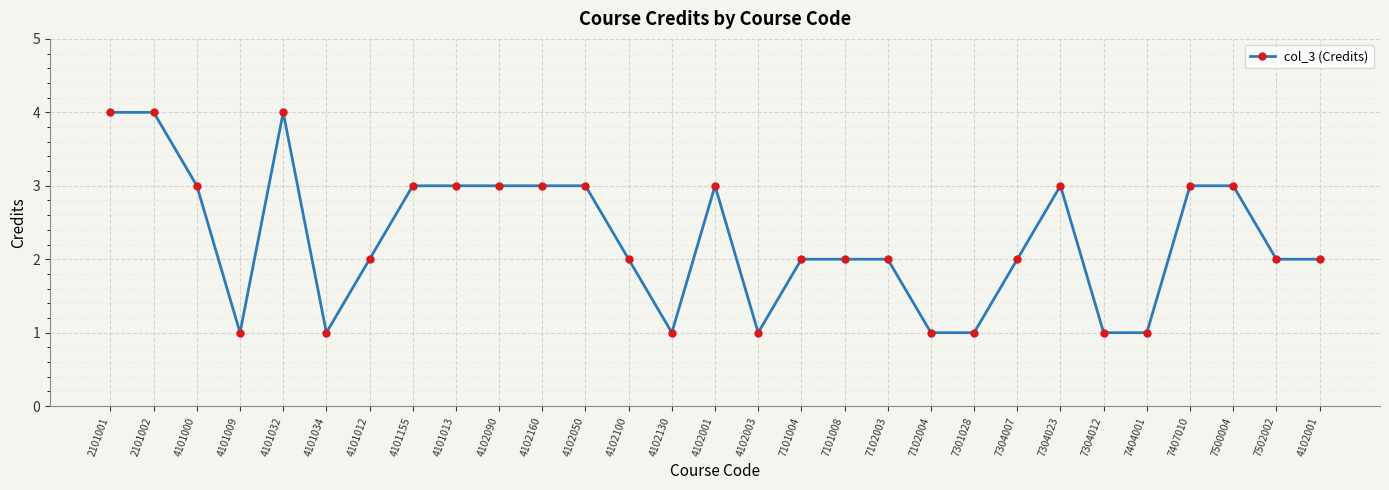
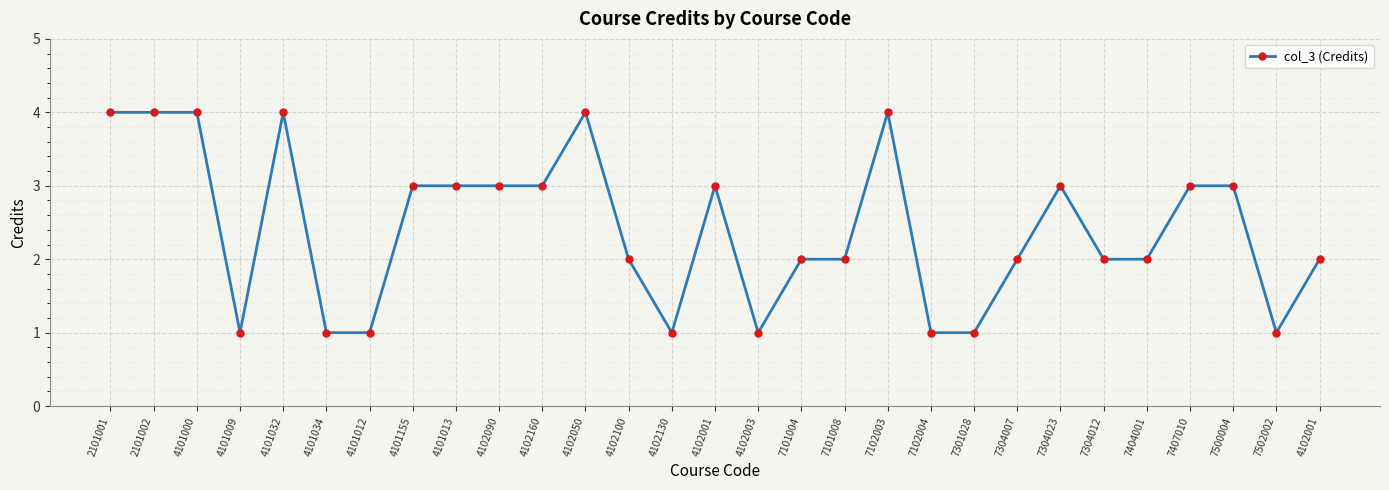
  {
    "2101001": 4,
    "2101002": 4,
-   "4101000": 3,
+   "4101000": 4,
    "4101009": 1,
    "4101032": 4,
    "4101034": 1,
-   "4101012": 2,
+   "4101012": 1,
    "4101155": 3,
    "4101013": 3,
    "4102090": 3,
    "4102160": 3,
-   "4102050": 3,
+   "4102050": 4,
    "4102100": 2,
    "4102130": 1,
    "4102003": 1,
    "7101004": 2,
    "7101008": 2,
-   "7102003": 2,
+   "7102003": 4,
    "7102004": 1,
    "7301028": 1,
    "7304007": 2,
    "7304023": 3,
-   "7304012": 1,
-   "7404001": 1,
+   "7304012": 2,
+   "7404001": 2,
    "7407010": 3,
    "7500004": 3,
-   "7502002": 2
+   "7502002": 1
  }
